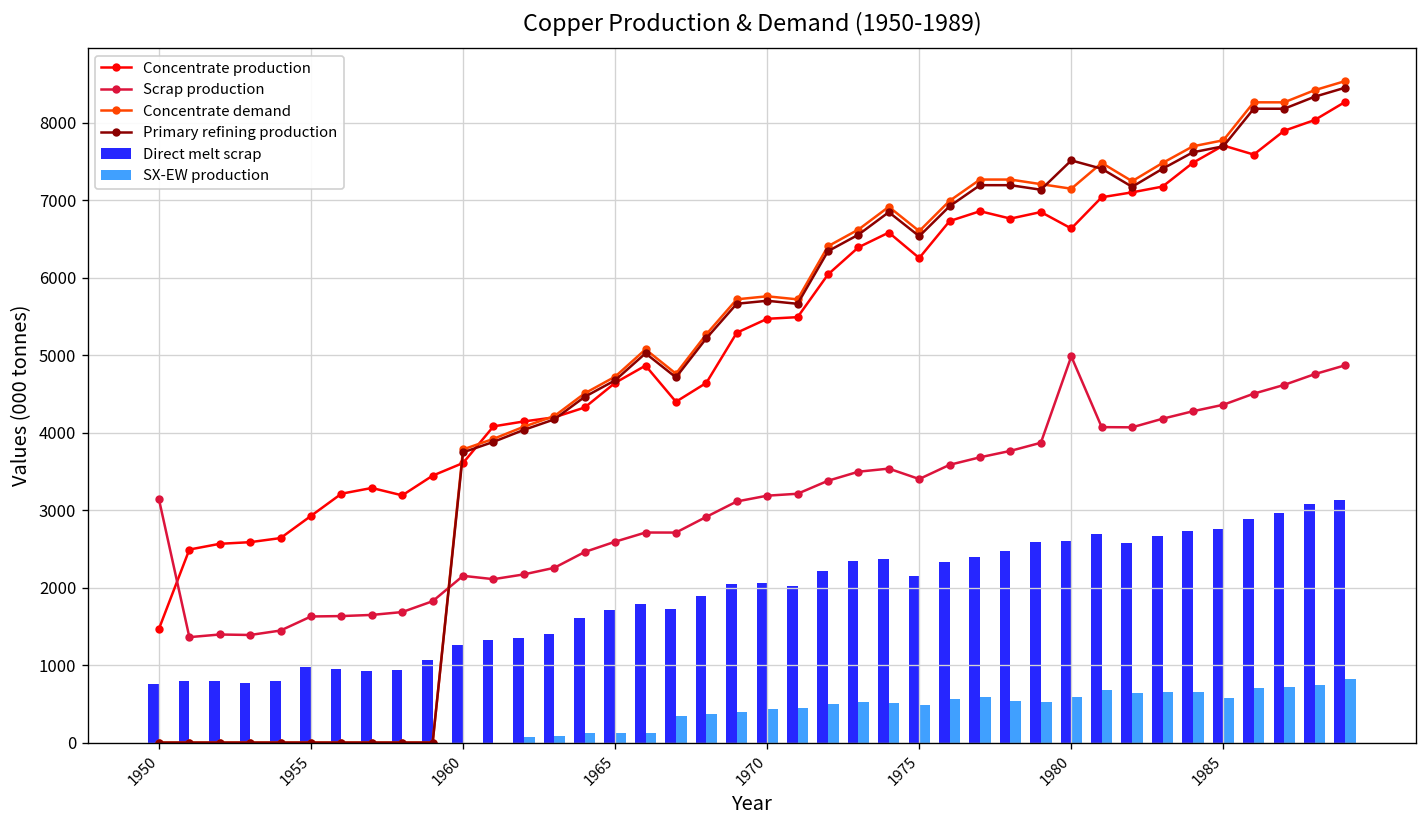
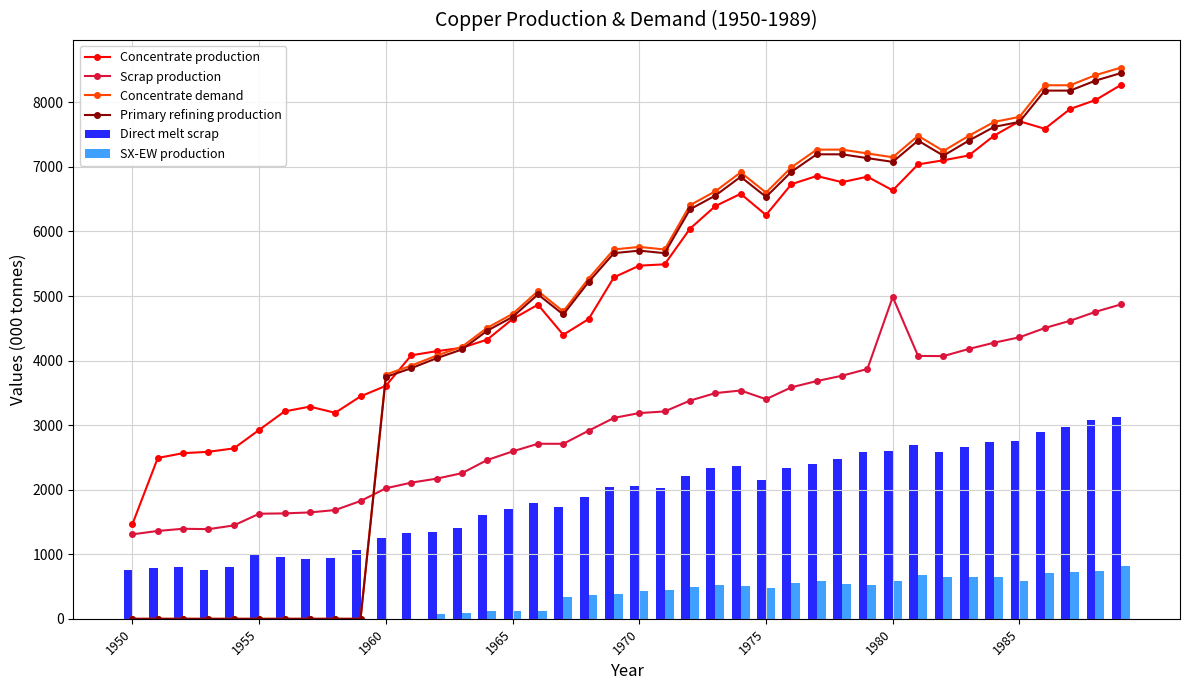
  {
    "Concentrate production": {
      "1950": 1500,
      "1955": 2900,
      "1960": 3600,
      "1970": 5500,
      "1975": 6300,
      "1980": 6600
    },
    "Scrap production": {
-     "1950": 3100,
+     "1950": 1300,
      "1955": 1600,
-     "1960": 2200,
+     "1960": 2000,
      "1965": 2600,
      "1970": 3200,
      "1975": 3400,
      "1980": 5000,
      "1985": 4400
    },
    "Concentrate demand": {
      "1965": 4700,
      "1970": 5800,
      "1975": 6600,
      "1980": 7100,
      "1985": 7800
    },
    "Primary refining production": {
      "1970": 5700,
      "1975": 6500,
-     "1980": 7500
+     "1980": 7100
    }
  }
